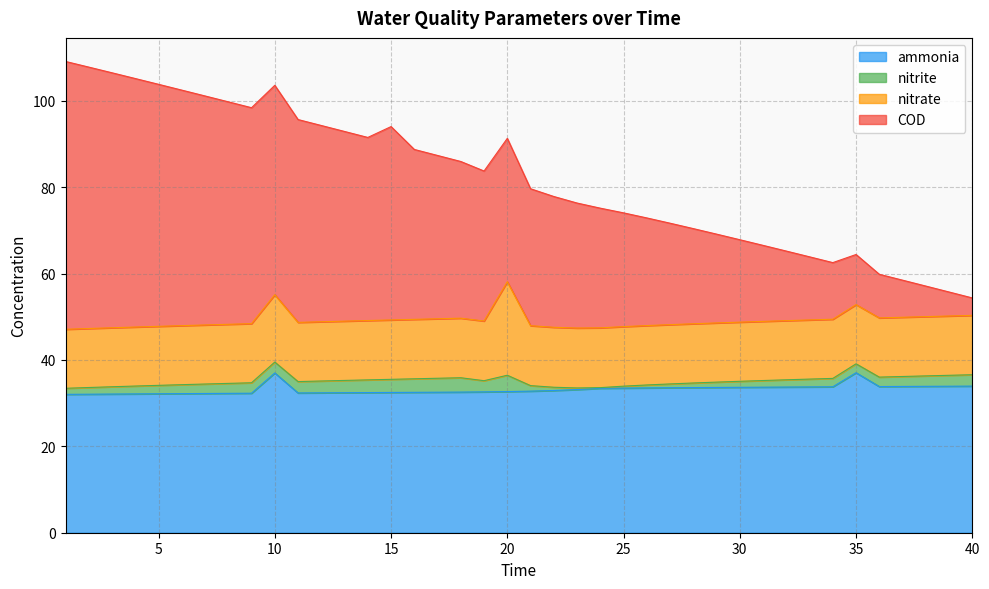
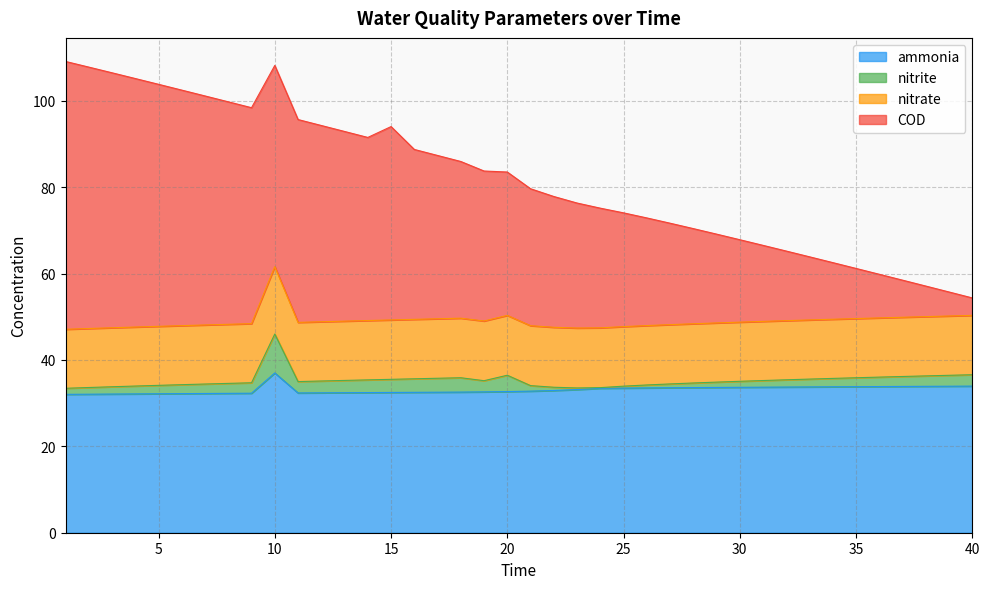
  {
    "ammonia": {
      "5": 32,
      "10": 37,
      "15": 32,
      "20": 33,
      "30": 34,
-     "35": 37,
+     "35": 34,
      "40": 34
    },
    "nitrite": {
      "5": 2,
-     "10": 3,
+     "10": 9,
      "15": 3,
      "20": 4,
      "30": 1,
      "35": 2,
      "40": 3
    },
    "nitrate": {
      "5": 14,
      "10": 16,
      "15": 14,
-     "20": 22,
+     "20": 14,
      "25": 14,
      "30": 14,
      "35": 14,
      "40": 14
    },
    "COD": {
      "5": 56,
-     "10": 48,
+     "10": 47,
      "15": 45,
      "20": 33,
      "25": 26,
      "30": 19,
      "35": 12,
      "40": 4
    }
  }
